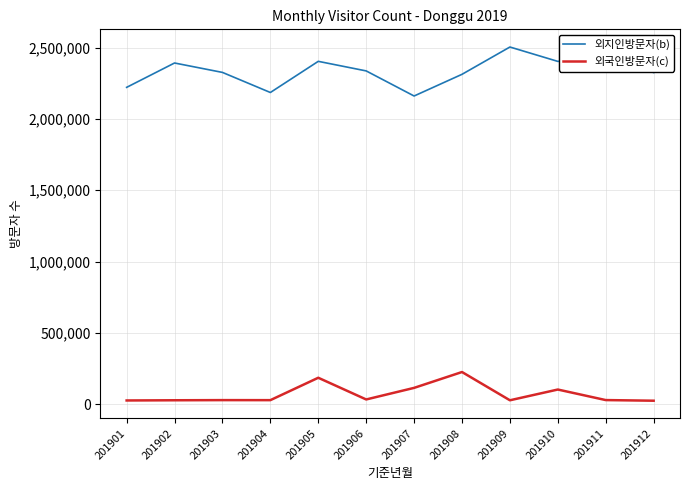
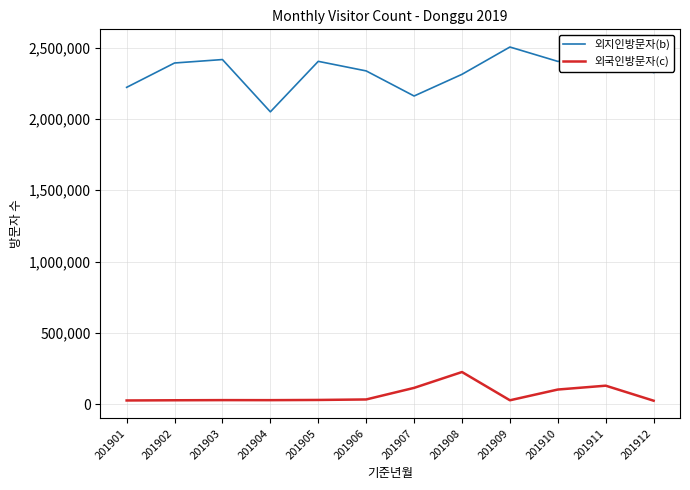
  {
    "외지인방문자(b)": {
      "201901": "2,220,000",
      "201902": "2,390,000",
-     "201903": "2,330,000",
-     "201904": "2,190,000",
+     "201903": "2,420,000",
+     "201904": "2,050,000",
      "201905": "2,400,000",
      "201906": "2,340,000",
      "201907": "2,160,000",
      "201908": "2,310,000",
      "201909": "2,500,000",
      "201910": "2,400,000",
      "201912": "2,330,000"
    },
    "외국인방문자(c)": {
      "201901": "30,000",
      "201902": "30,000",
      "201903": "30,000",
      "201904": "30,000",
-     "201905": "190,000",
+     "201905": "30,000",
      "201906": "30,000",
      "201907": "110,000",
      "201908": "230,000",
      "201909": "30,000",
      "201910": "100,000",
-     "201911": "30,000",
+     "201911": "130,000",
      "201912": "20,000"
    }
  }
